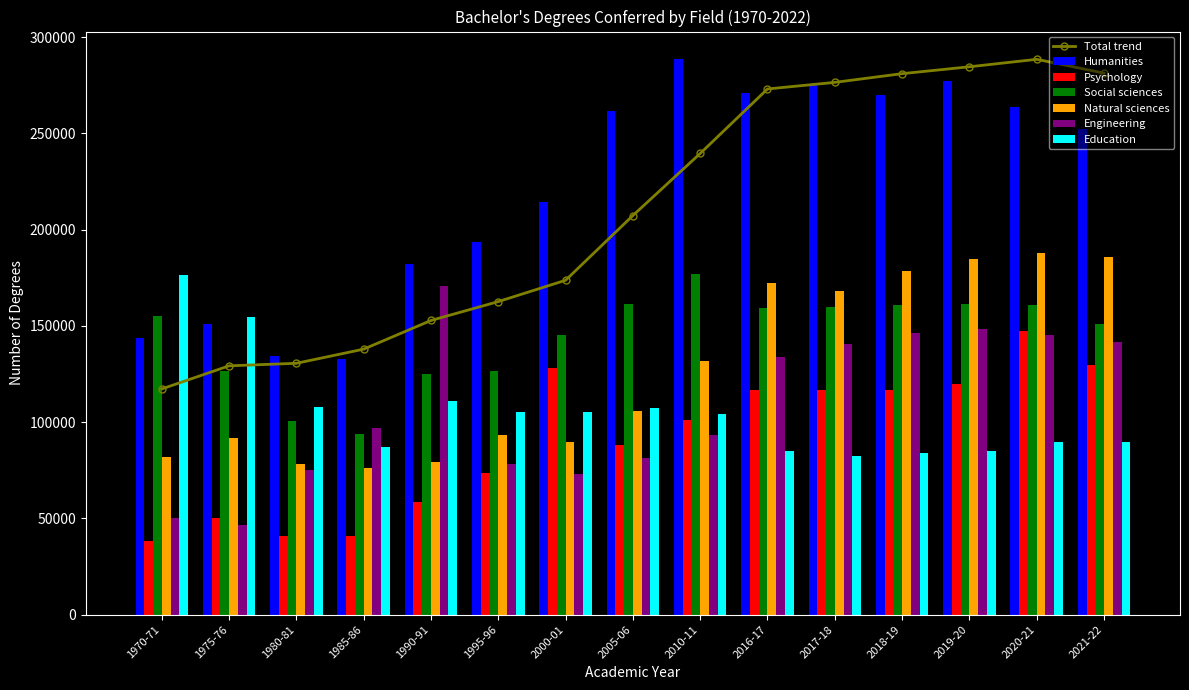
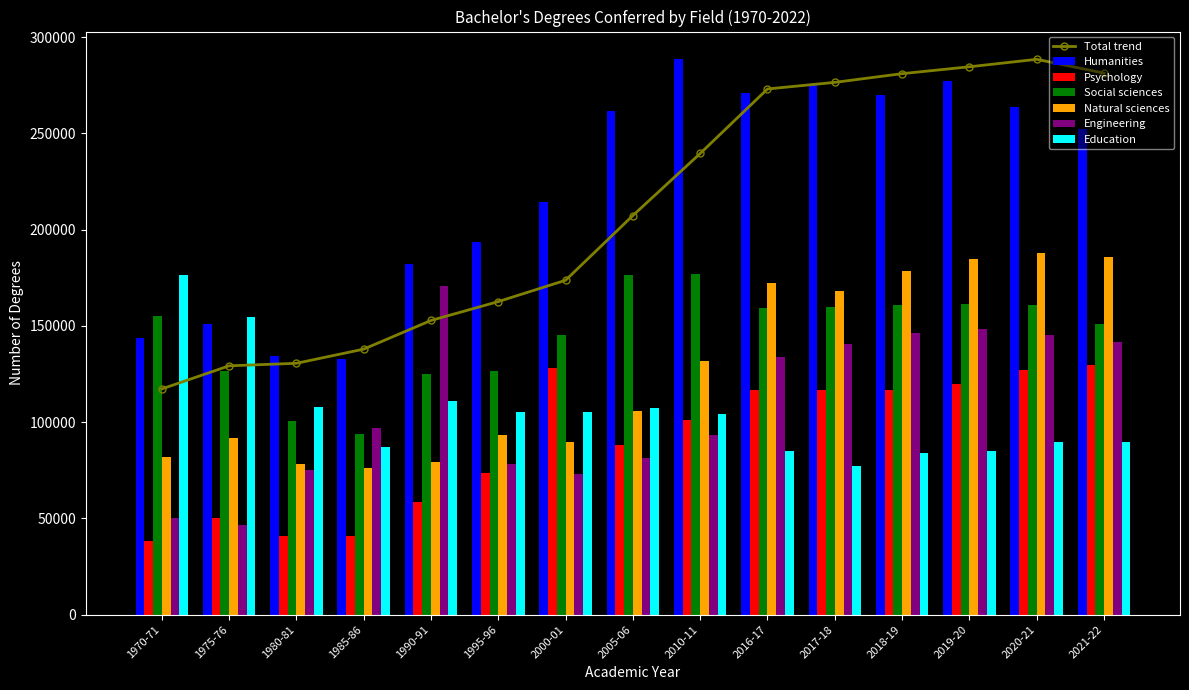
  {
    "Humanities": {
      "1970-71": 144000,
      "1975-76": 151000,
      "1980-81": 134000,
      "1985-86": 133000,
      "1990-91": 182000,
      "1995-96": 193000,
      "2000-01": 214000,
      "2005-06": 262000,
      "2010-11": 288000,
      "2016-17": 271000,
      "2017-18": 275000,
      "2018-19": 270000,
      "2019-20": 277000,
      "2020-21": 264000
    },
    "Total trend": {
      "1970-71": 117000,
      "1975-76": 129000,
      "1980-81": 131000,
      "1985-86": 138000,
      "1990-91": 153000,
      "1995-96": 163000,
      "2000-01": 174000,
      "2005-06": 207000,
      "2010-11": 240000,
      "2016-17": 273000,
      "2017-18": 276000,
      "2018-19": 281000,
      "2019-20": 285000,
      "2020-21": 288000
    },
    "Psychology": {
      "1970-71": 38000,
      "1975-76": 50000,
      "1980-81": 41000,
      "1985-86": 41000,
      "1990-91": 59000,
      "1995-96": 73000,
      "2000-01": 128000,
      "2005-06": 88000,
      "2010-11": 101000,
      "2016-17": 117000,
      "2017-18": 116000,
      "2018-19": 117000,
      "2019-20": 120000,
-     "2020-21": 147000,
+     "2020-21": 127000,
      "2021-22": 130000
    },
    "Social sciences": {
      "1970-71": 155000,
      "1975-76": 126000,
      "1980-81": 101000,
      "1985-86": 94000,
      "1990-91": 125000,
      "1995-96": 126000,
      "2000-01": 145000,
-     "2005-06": 161000,
+     "2005-06": 177000,
      "2010-11": 177000,
      "2016-17": 159000,
      "2017-18": 160000,
      "2018-19": 161000,
      "2019-20": 161000,
      "2020-21": 161000,
      "2021-22": 151000
    },
    "Natural sciences": {
      "1970-71": 82000,
      "1975-76": 92000,
      "1980-81": 78000,
      "1985-86": 76000,
      "1990-91": 79000,
      "1995-96": 93000,
      "2000-01": 90000,
      "2005-06": 106000,
      "2010-11": 132000,
      "2016-17": 172000,
      "2017-18": 168000,
      "2018-19": 179000,
      "2019-20": 185000,
      "2020-21": 188000,
      "2021-22": 186000
    },
    "Engineering": {
      "1970-71": 50000,
      "1975-76": 47000,
      "1980-81": 75000,
      "1985-86": 97000,
      "1990-91": 171000,
      "1995-96": 78000,
      "2000-01": 73000,
      "2005-06": 81000,
      "2010-11": 93000,
      "2016-17": 134000,
      "2017-18": 141000,
      "2018-19": 146000,
      "2019-20": 148000,
      "2020-21": 145000,
      "2021-22": 141000
    },
    "Education": {
      "1970-71": 176000,
      "1975-76": 154000,
      "1980-81": 108000,
      "1985-86": 87000,
      "1990-91": 111000,
      "1995-96": 105000,
      "2000-01": 105000,
      "2005-06": 107000,
      "2010-11": 104000,
      "2016-17": 85000,
-     "2017-18": 83000,
+     "2017-18": 77000,
      "2018-19": 84000,
      "2019-20": 85000,
      "2020-21": 89000,
      "2021-22": 89000
    }
  }
